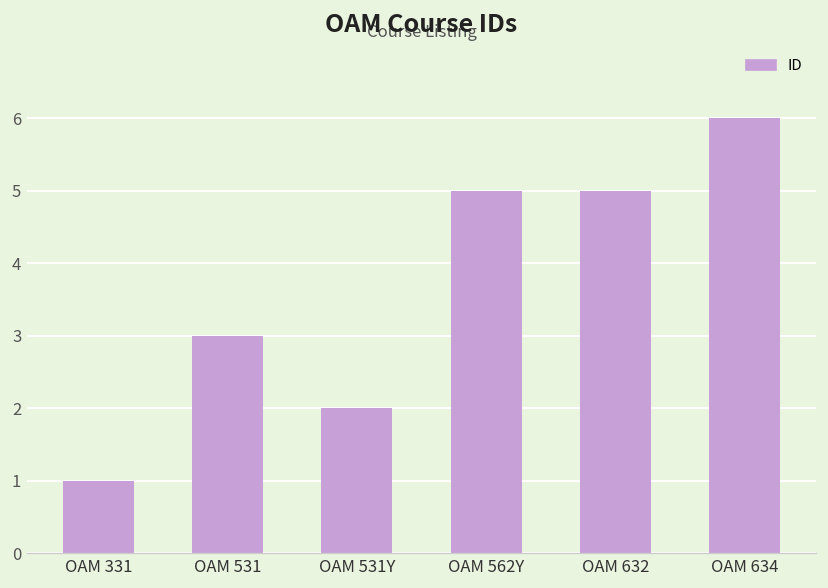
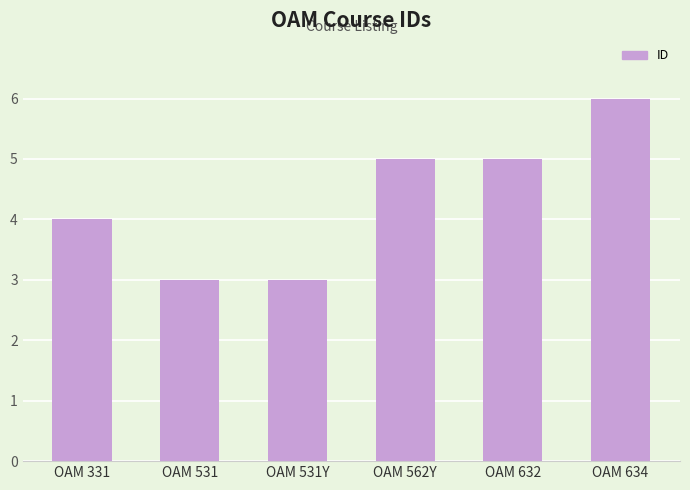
  {
-   "OAM 331": 1,
+   "OAM 331": 4,
    "OAM 531": 3,
-   "OAM 531Y": 2,
+   "OAM 531Y": 3,
    "OAM 562Y": 5,
    "OAM 632": 5,
    "OAM 634": 6
  }
